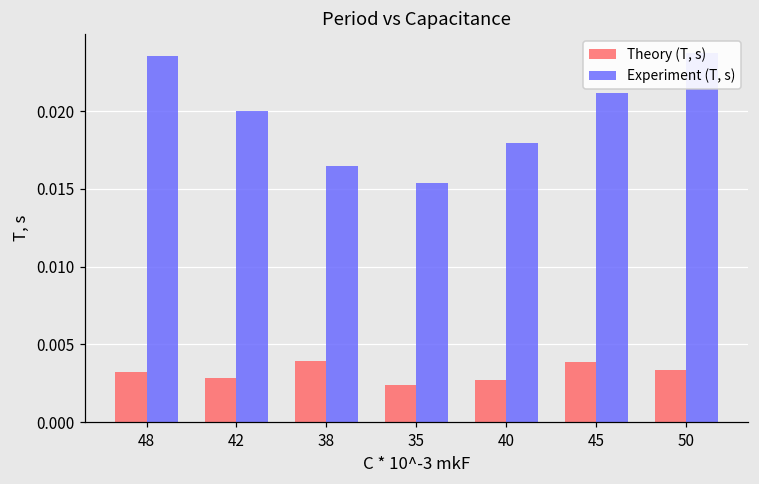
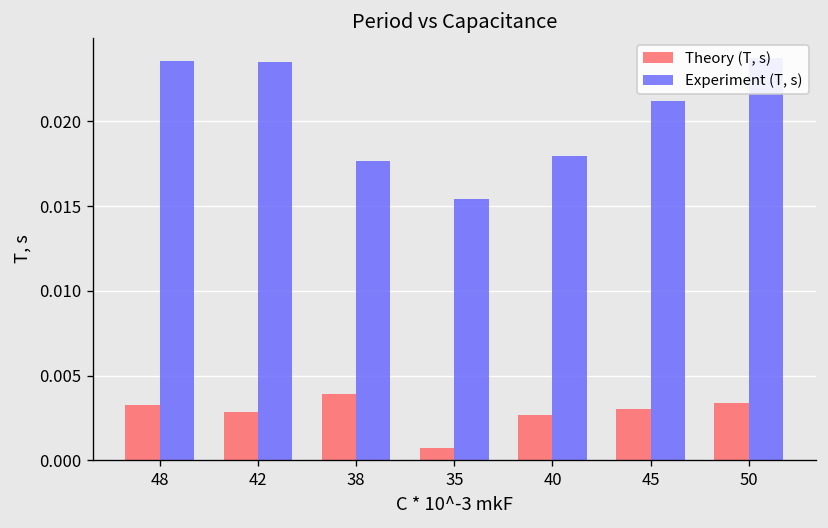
  {
    "Theory (T, s)": {
      "48": 0.0032,
      "42": 0.0028,
      "38": 0.0039,
-     "35": 0.0024,
+     "35": 0.0007,
      "40": 0.0027,
-     "45": 0.0039,
+     "45": 0.0030,
      "50": 0.0034
    },
    "Experiment (T, s)": {
      "48": 0.0236,
-     "42": 0.0200,
-     "38": 0.0165,
+     "42": 0.0235,
+     "38": 0.0177,
      "35": 0.0154,
      "40": 0.0179,
      "45": 0.0212
    }
  }
